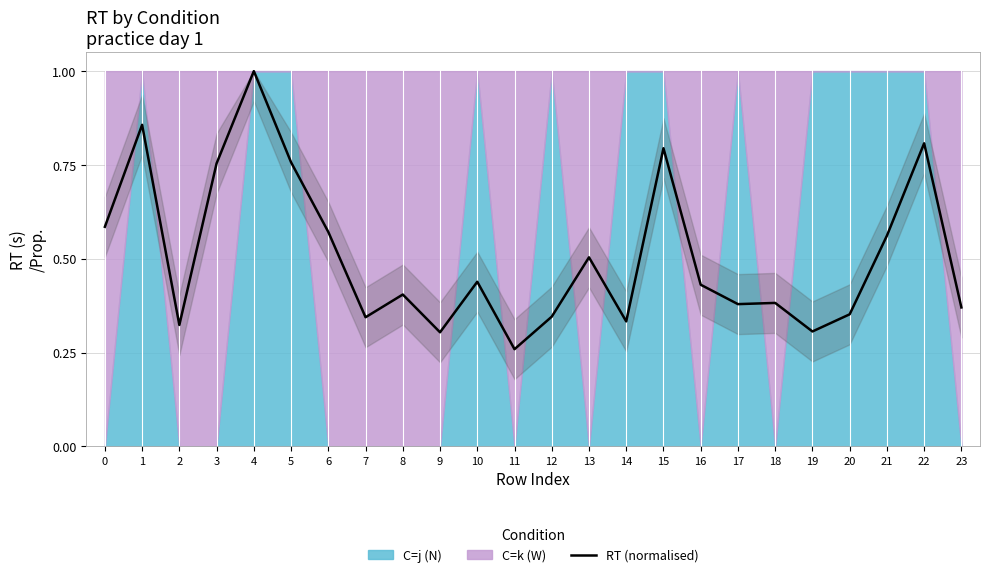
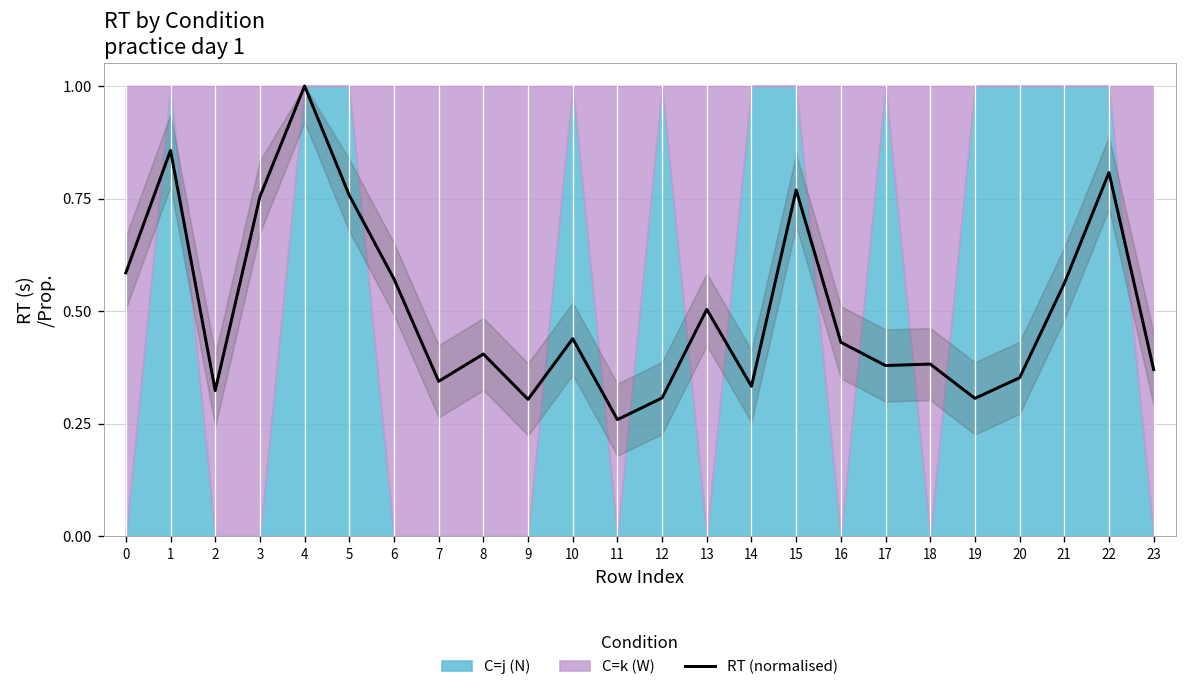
  {
    "RT (normalised)": {
      "0": 0.59,
      "1": 0.86,
      "2": 0.32,
      "3": 0.75,
      "5": 0.76,
      "6": 0.57,
      "7": 0.34,
      "8": 0.40,
      "9": 0.30,
      "10": 0.44,
      "11": 0.26,
-     "12": 0.35,
+     "12": 0.31,
      "13": 0.50,
      "14": 0.33,
-     "15": 0.79,
+     "15": 0.77,
      "16": 0.43,
      "17": 0.38,
      "18": 0.38,
      "19": 0.31,
      "20": 0.35,
      "21": 0.56,
      "22": 0.81,
      "23": 0.37
    },
    "C=j (N)": {
      "0": 0.00,
      "2": 0.00,
      "3": 0.00,
      "6": 0.00,
      "7": 0.00,
      "8": 0.00,
      "9": 0.00,
      "11": 0.00,
      "13": 0.00,
      "16": 0.00,
      "18": 0.00,
      "23": 0.00
    },
    "C=k (W)": {
      "0": 1.00,
      "2": 1.00,
      "3": 1.00,
      "6": 1.00,
      "7": 1.00,
      "8": 1.00,
      "9": 1.00,
      "11": 1.00,
      "13": 1.00,
      "16": 1.00,
      "18": 1.00,
      "23": 1.00
    }
  }
